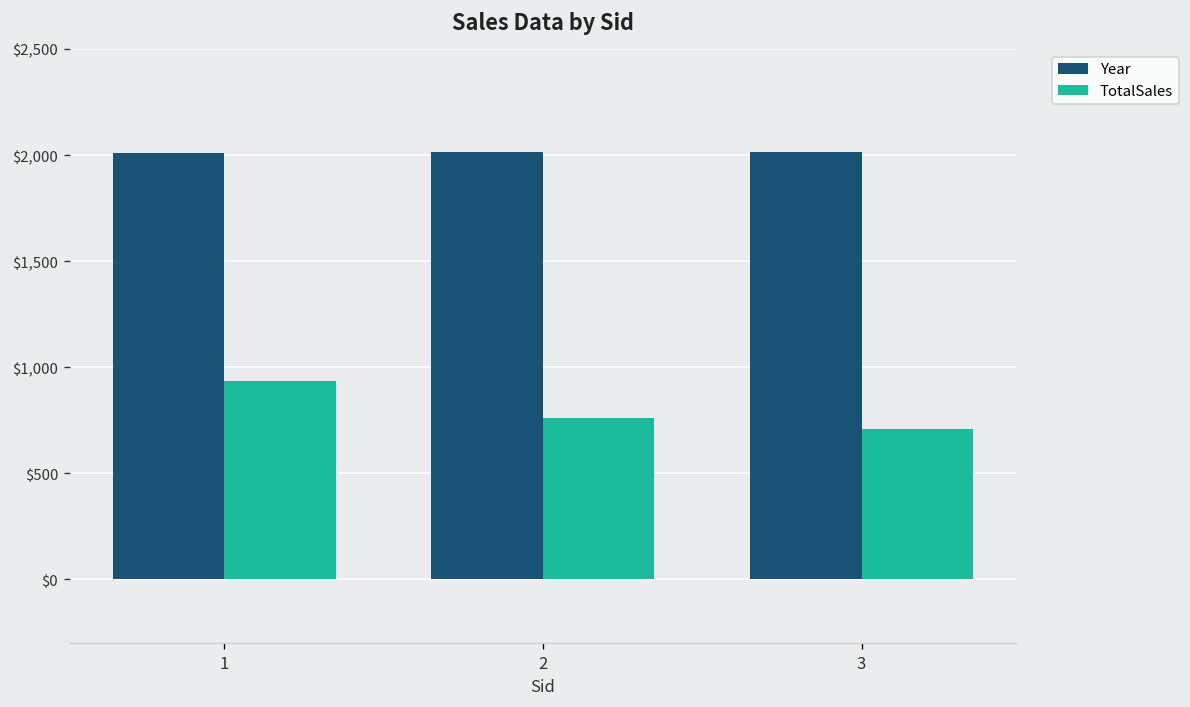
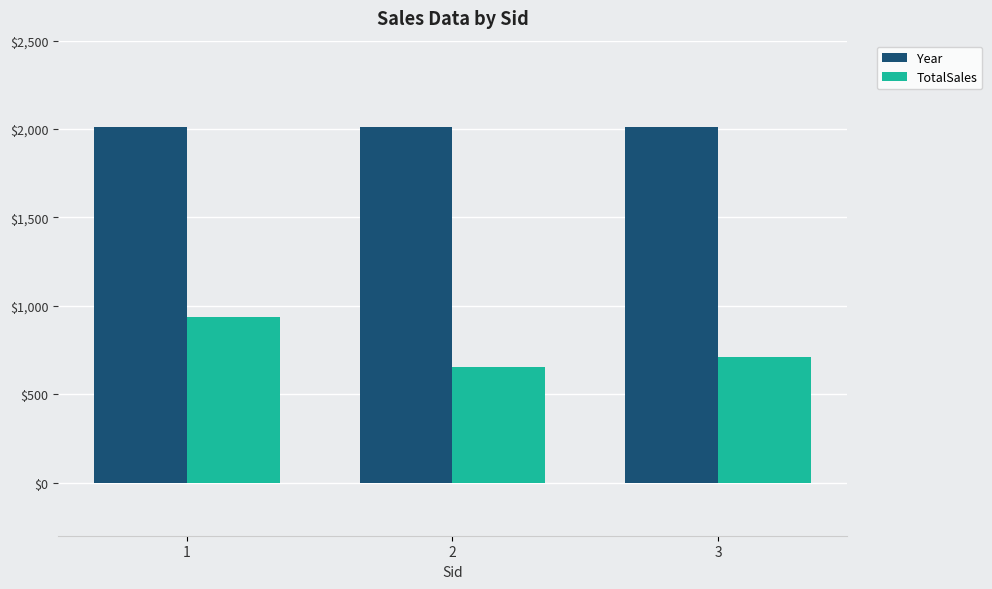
  {
    "Year": {
      "1": "$2,010",
      "2": "$2,010",
      "3": "$2,010"
    },
    "TotalSales": {
      "1": "$940",
-     "2": "$760",
+     "2": "$660",
      "3": "$710"
    }
  }
